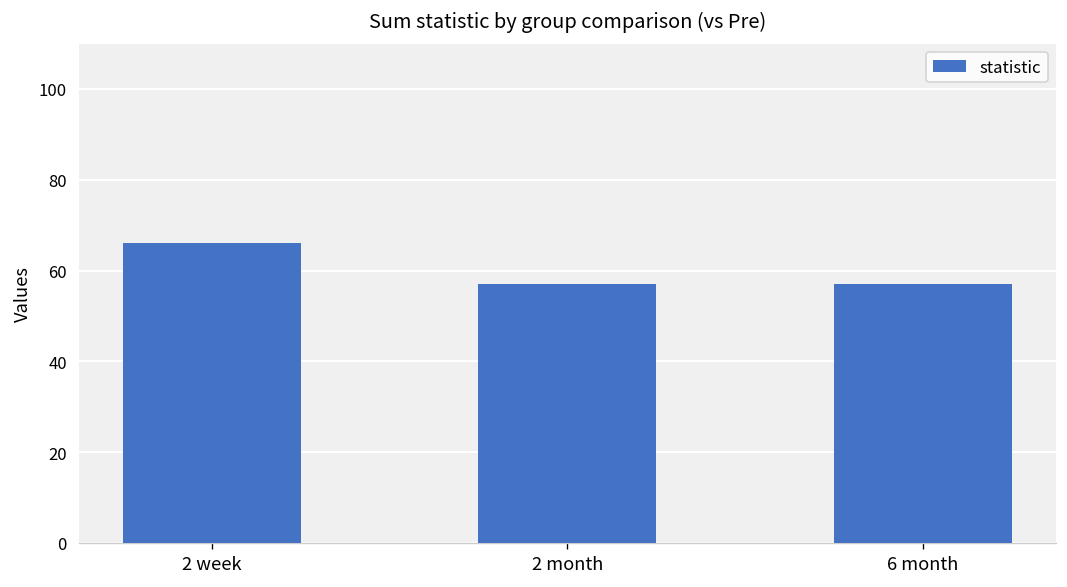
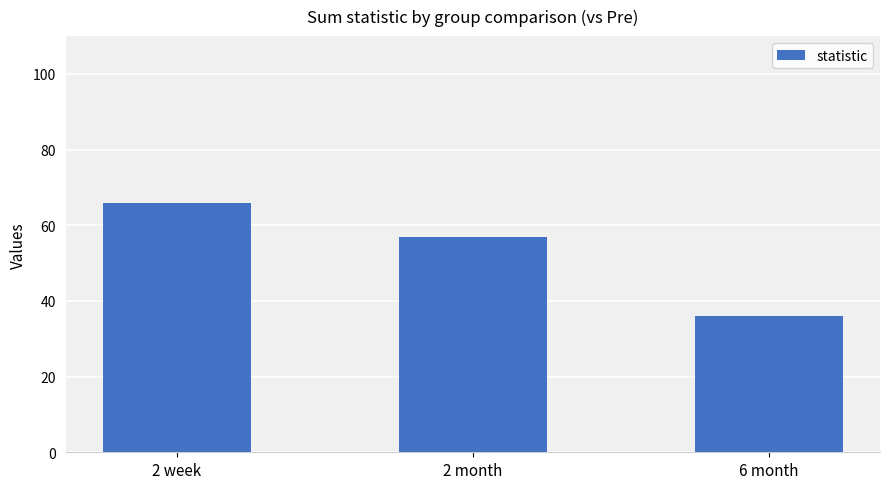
  {
    "2 week": 66,
    "2 month": 57,
-   "6 month": 57
+   "6 month": 36
  }
